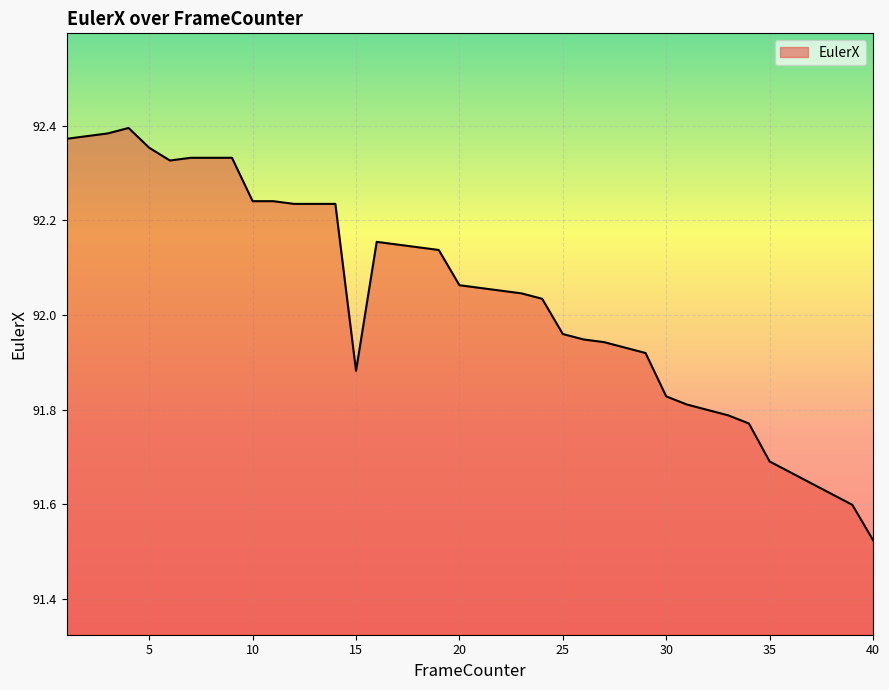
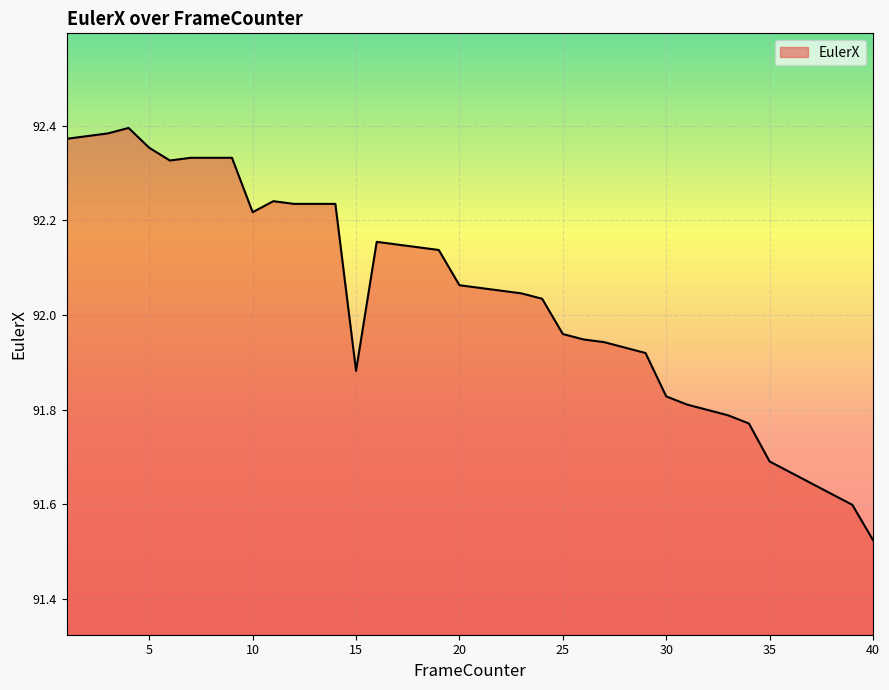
  {
    "5": 92.35,
-   "10": 92.24,
+   "10": 92.22,
    "15": 91.88,
    "20": 92.06,
    "25": 91.96,
    "30": 91.83,
    "35": 91.69,
    "40": 91.52
  }
